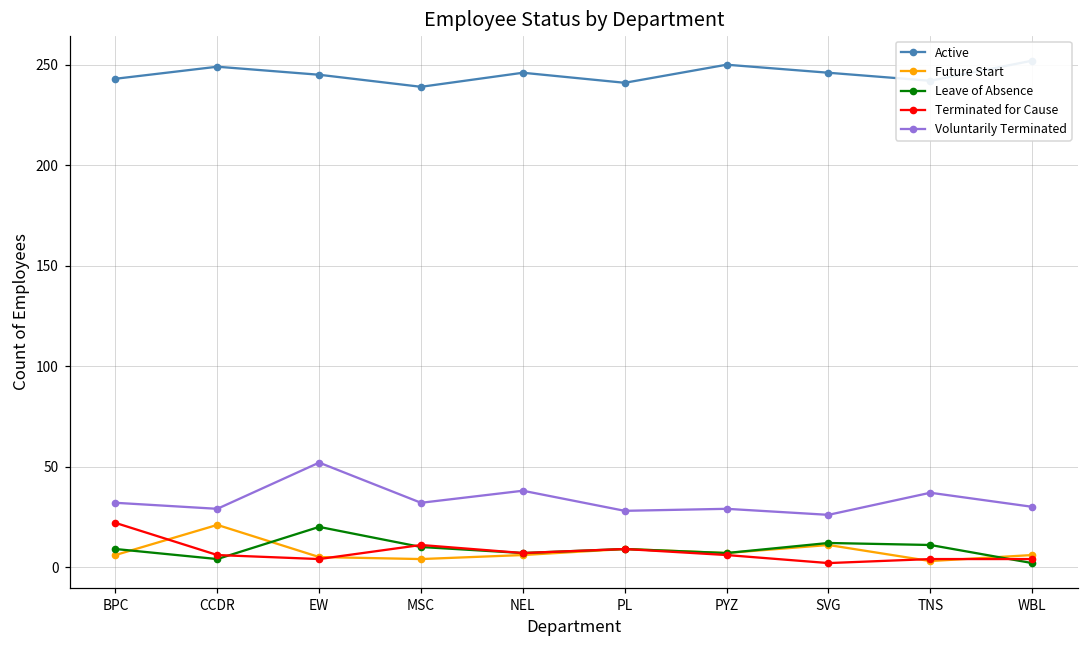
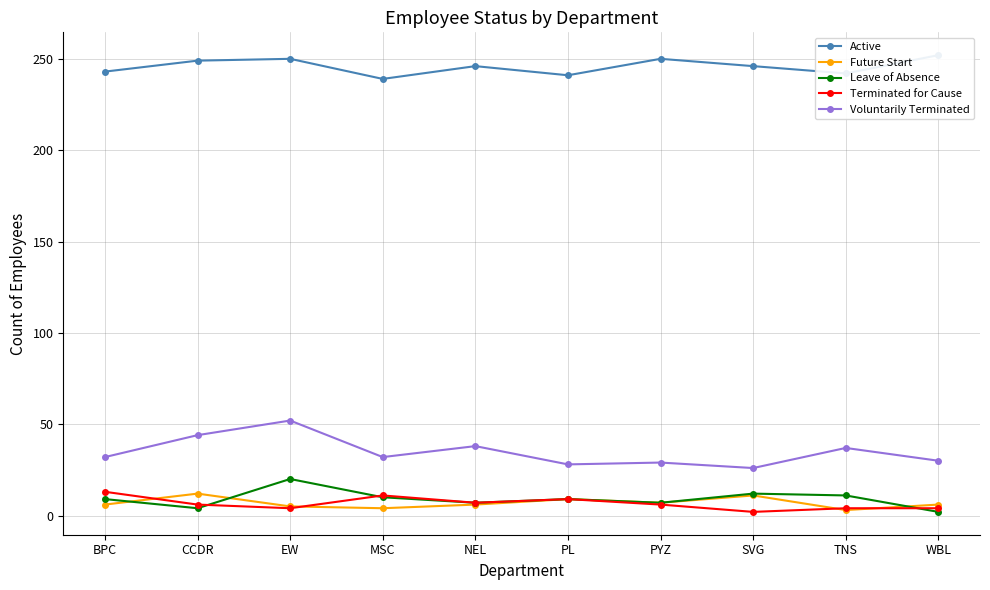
  {
    "Active": {
      "BPC": 243,
      "CCDR": 249,
-     "EW": 245,
+     "EW": 250,
      "MSC": 239,
      "NEL": 246,
      "PL": 241,
      "PYZ": 250,
      "SVG": 246
    },
    "Future Start": {
      "BPC": 6,
-     "CCDR": 21,
+     "CCDR": 12,
      "MSC": 4,
      "WBL": 6
    },
    "Leave of Absence": {
      "BPC": 9,
      "CCDR": 4,
      "EW": 20,
      "TNS": 11,
      "WBL": 2
    },
    "Terminated for Cause": {
-     "BPC": 22,
+     "BPC": 13,
      "CCDR": 6,
      "SVG": 2,
      "WBL": 4
    },
    "Voluntarily Terminated": {
      "BPC": 32,
-     "CCDR": 29,
+     "CCDR": 44,
      "EW": 52,
      "MSC": 32,
      "NEL": 38,
      "PL": 28,
      "PYZ": 29,
      "SVG": 26,
      "TNS": 37,
      "WBL": 30
    }
  }
